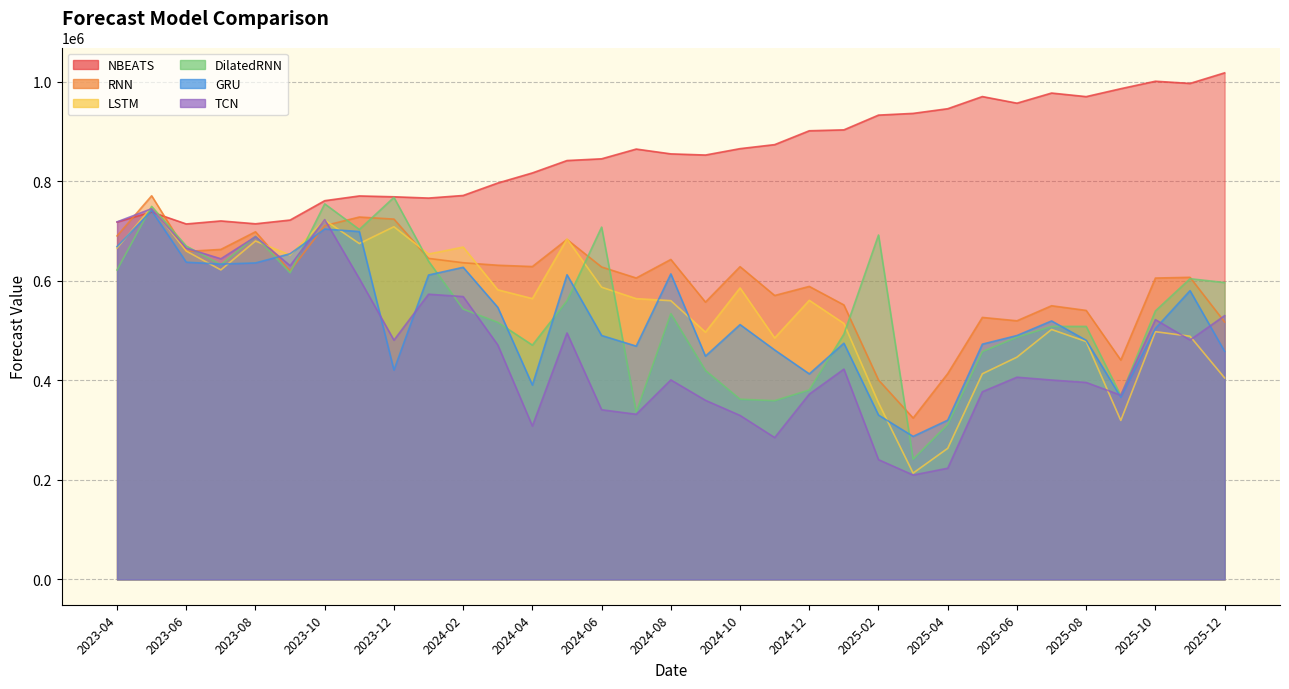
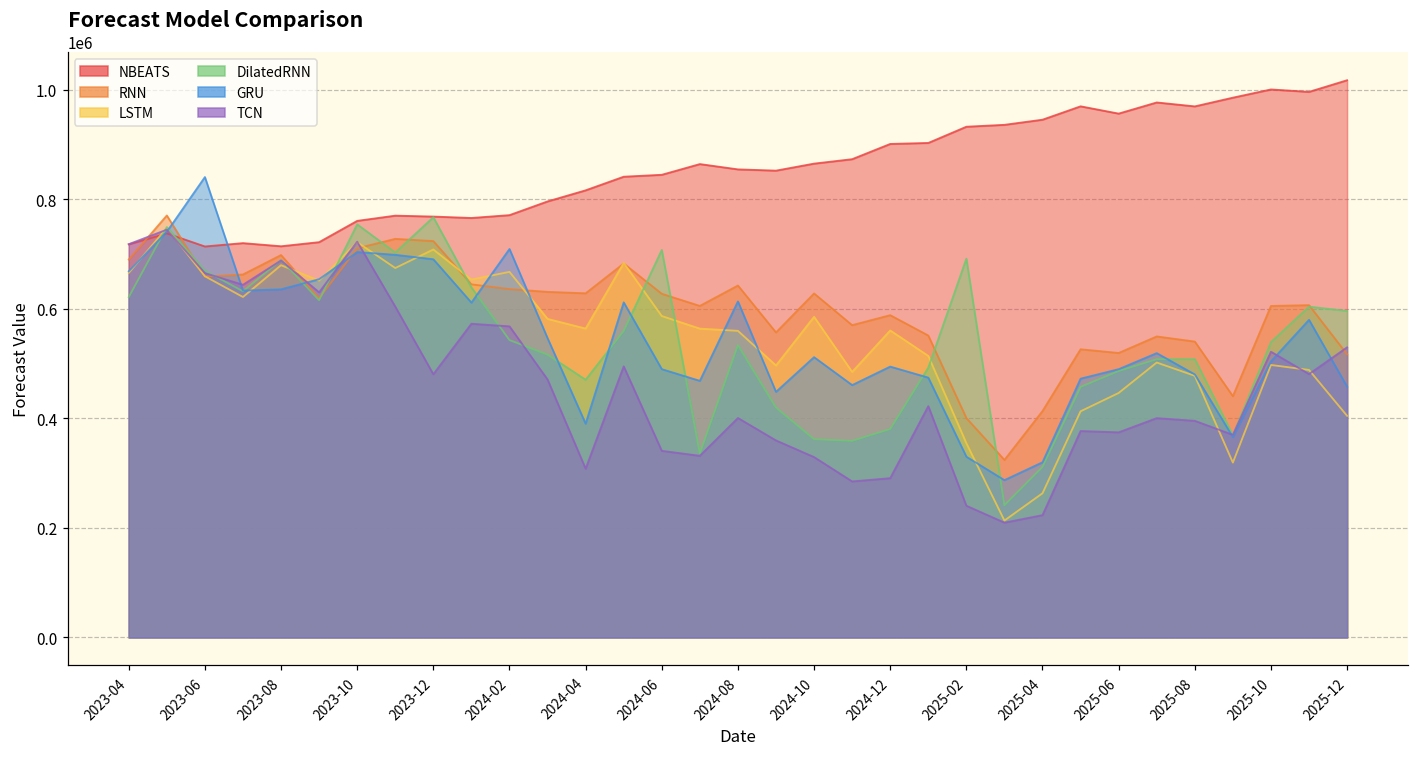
  {
    "DilatedRNN": {
      "2023-04": 620000,
      "2023-10": 750000,
      "2024-02": 540000,
      "2024-04": 470000,
      "2024-06": 710000,
      "2024-08": 530000,
      "2024-10": 360000,
      "2024-12": 380000,
      "2025-02": 690000,
      "2025-04": 310000,
      "2025-08": 510000,
      "2025-10": 540000,
      "2025-12": 600000
    },
    "GRU": {
-     "2023-06": 640000,
+     "2023-06": 840000,
      "2023-08": 640000,
      "2023-10": 700000,
-     "2023-12": 420000,
-     "2024-02": 630000,
+     "2023-12": 690000,
+     "2024-02": 710000,
      "2024-04": 390000,
      "2024-06": 490000,
      "2024-08": 610000,
      "2024-10": 510000,
-     "2024-12": 410000,
+     "2024-12": 490000,
      "2025-02": 330000,
      "2025-04": 320000,
      "2025-10": 500000,
      "2025-12": 460000
    },
    "TCN": {
      "2023-12": 480000,
      "2024-02": 570000,
      "2024-04": 310000,
      "2024-06": 340000,
      "2024-08": 400000,
      "2024-10": 330000,
-     "2024-12": 370000,
+     "2024-12": 290000,
      "2025-02": 240000,
      "2025-04": 220000,
-     "2025-06": 410000,
+     "2025-06": 370000,
      "2025-08": 400000,
      "2025-10": 520000,
      "2025-12": 530000
    }
  }
